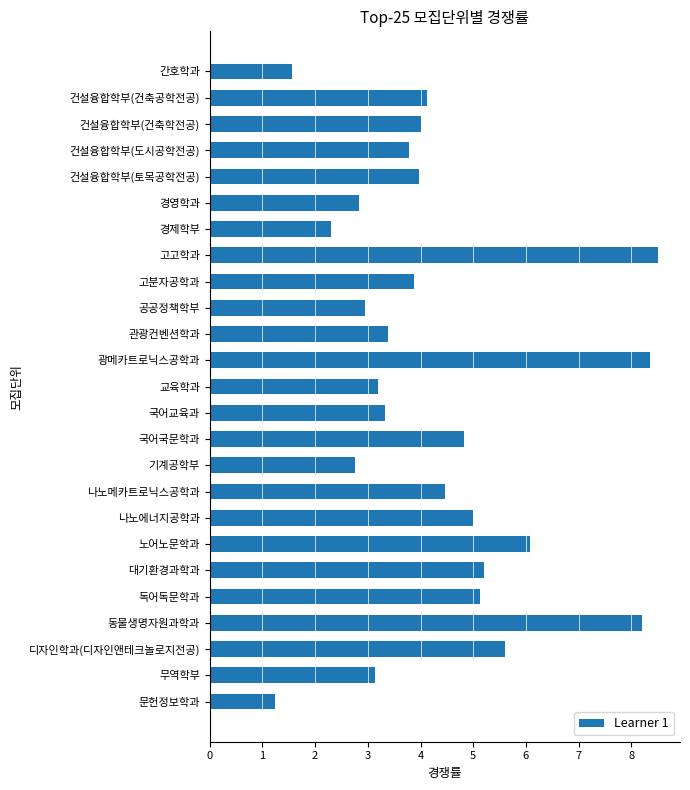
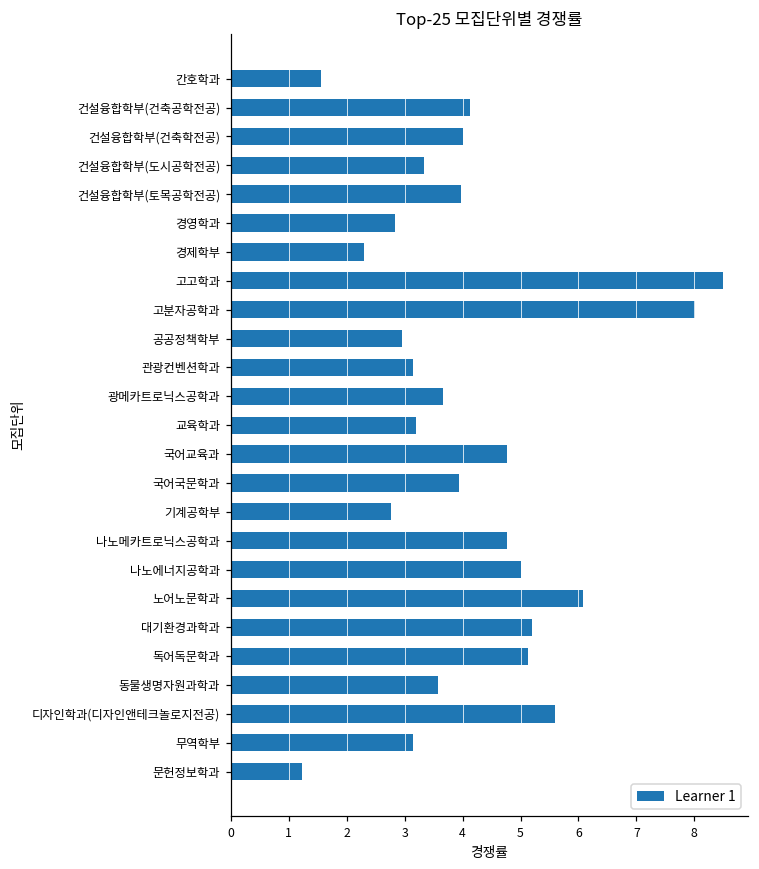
  {
    "간호학과": 1.6,
    "건설융합학부(건축공학전공)": 4.1,
    "건설융합학부(건축학전공)": 4.0,
-   "건설융합학부(도시공학전공)": 3.8,
+   "건설융합학부(도시공학전공)": 3.3,
    "건설융합학부(토목공학전공)": 4.0,
    "경영학과": 2.8,
    "경제학부": 2.3,
    "고고학과": 8.5,
-   "고분자공학과": 3.9,
+   "고분자공학과": 8.0,
    "공공정책학부": 3.0,
-   "관광컨벤션학과": 3.4,
-   "광메카트로닉스공학과": 8.4,
+   "관광컨벤션학과": 3.1,
+   "광메카트로닉스공학과": 3.7,
    "교육학과": 3.2,
-   "국어교육과": 3.3,
-   "국어국문학과": 4.8,
+   "국어교육과": 4.8,
+   "국어국문학과": 3.9,
    "기계공학부": 2.8,
-   "나노메카트로닉스공학과": 4.5,
+   "나노메카트로닉스공학과": 4.8,
    "나노에너지공학과": 5.0,
    "노어노문학과": 6.1,
    "대기환경과학과": 5.2,
    "독어독문학과": 5.1,
-   "동물생명자원과학과": 8.2,
+   "동물생명자원과학과": 3.6,
    "디자인학과(디자인앤테크놀로지전공)": 5.6,
    "무역학부": 3.1,
    "문헌정보학과": 1.2
  }
